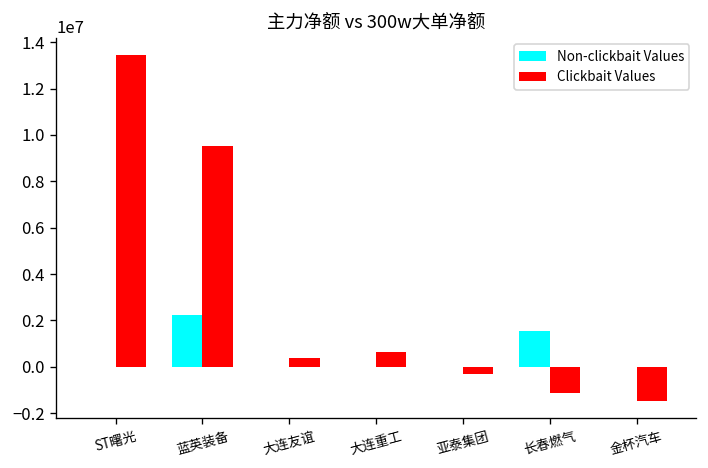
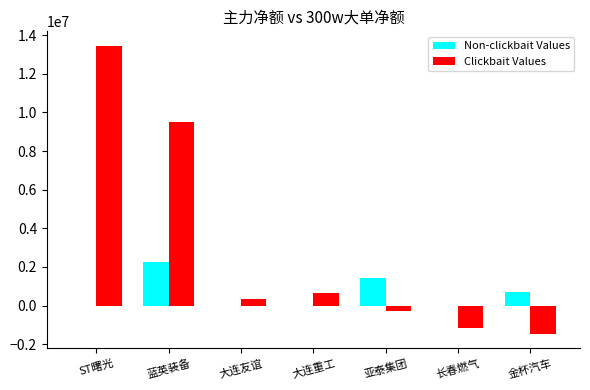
  {
    "Non-clickbait Values": {
      "ST曙光": 0,
      "蓝英装备": 2200000,
      "大连友谊": 0,
      "大连重工": 0,
-     "亚泰集团": 0,
-     "长春燃气": 1500000,
-     "金杯汽车": 0
+     "亚泰集团": 1400000,
+     "长春燃气": 0,
+     "金杯汽车": 700000
    },
    "Clickbait Values": {
      "ST曙光": 13500000,
      "蓝英装备": 9500000,
      "大连友谊": 400000,
      "大连重工": 600000,
      "亚泰集团": -300000,
      "长春燃气": -1100000,
      "金杯汽车": -1500000
    }
  }
